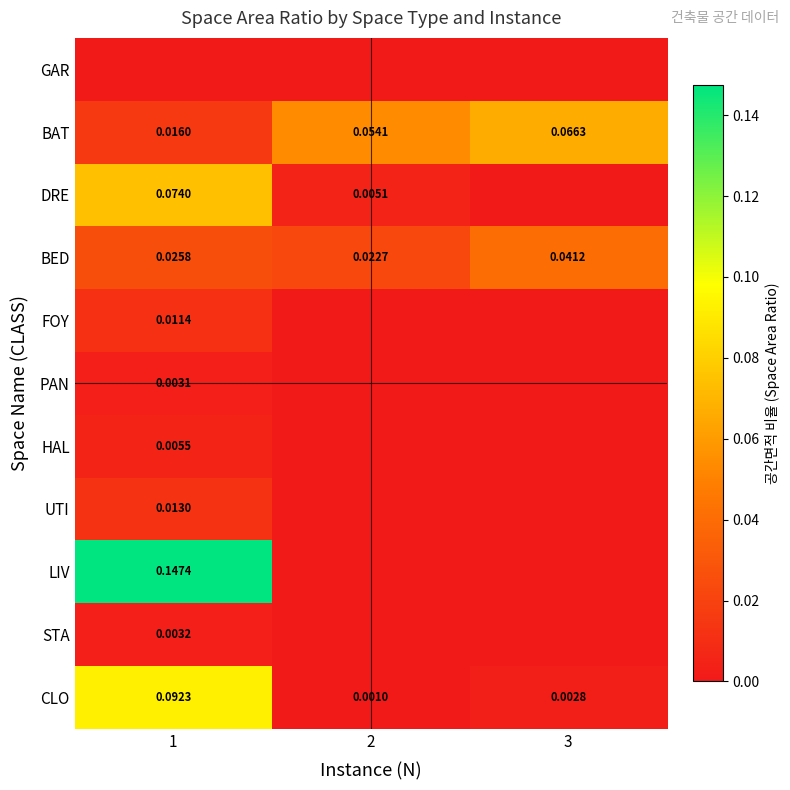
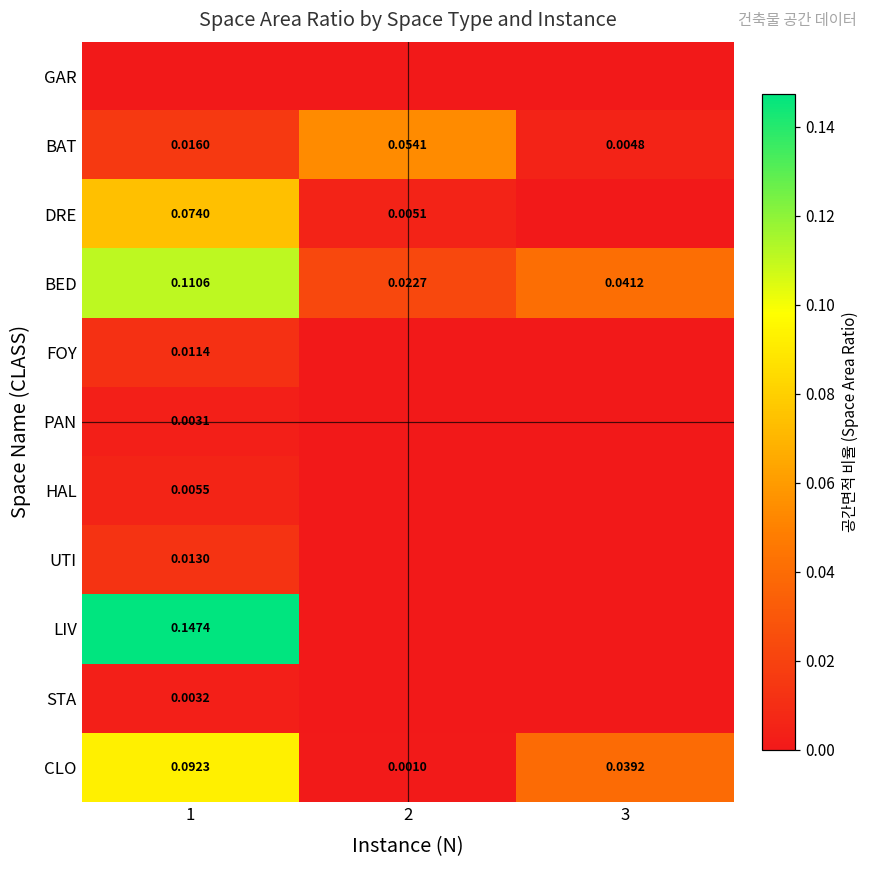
  {
    "BAT": {
      "1": 0.0160,
      "2": 0.0541,
-     "3": 0.0663
+     "3": 0.0048
    },
    "DRE": {
      "1": 0.0740,
      "2": 0.0051
    },
    "BED": {
-     "1": 0.0258,
+     "1": 0.1106,
      "2": 0.0227,
      "3": 0.0412
    },
    "FOY": {
      "1": 0.0114
    },
    "PAN": {
      "1": 0.0031
    },
    "HAL": {
      "1": 0.0055
    },
    "UTI": {
      "1": 0.0130
    },
    "LIV": {
      "1": 0.1474
    },
    "STA": {
      "1": 0.0032
    },
    "CLO": {
      "1": 0.0923,
      "2": 0.0010,
-     "3": 0.0028
+     "3": 0.0392
    }
  }
